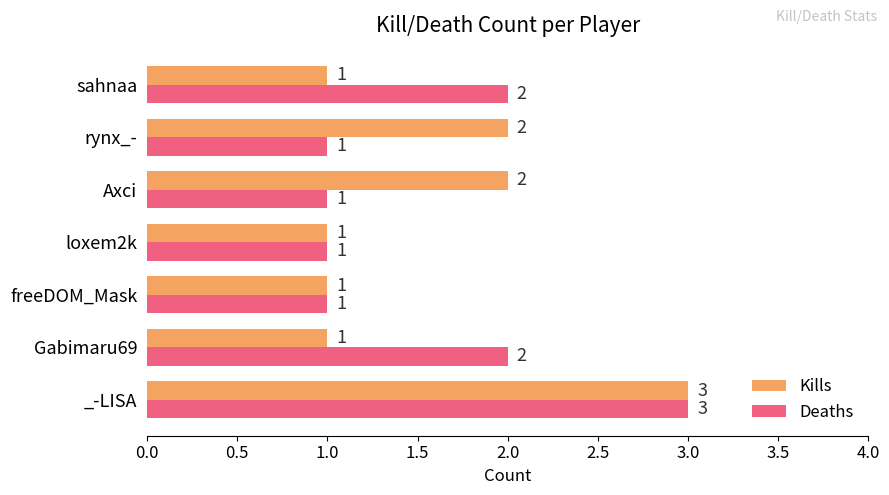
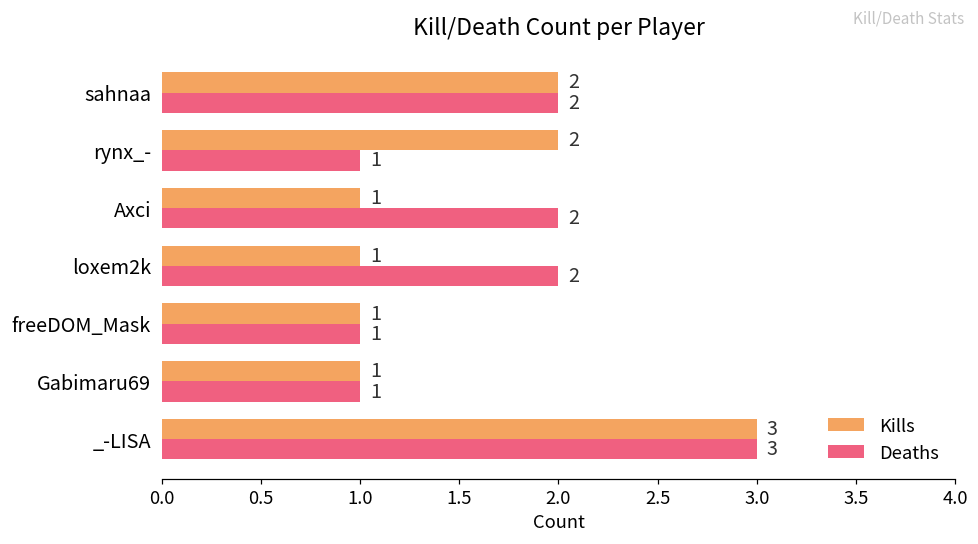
  {
    "Kills": {
-     "sahnaa": 1,
+     "sahnaa": 2,
      "rynx_-": 2,
-     "Axci": 2,
+     "Axci": 1,
      "loxem2k": 1,
      "freeDOM_Mask": 1,
      "Gabimaru69": 1,
      "_-LISA": 3
    },
    "Deaths": {
      "sahnaa": 2,
      "rynx_-": 1,
-     "Axci": 1,
-     "loxem2k": 1,
+     "Axci": 2,
+     "loxem2k": 2,
      "freeDOM_Mask": 1,
-     "Gabimaru69": 2,
+     "Gabimaru69": 1,
      "_-LISA": 3
    }
  }
